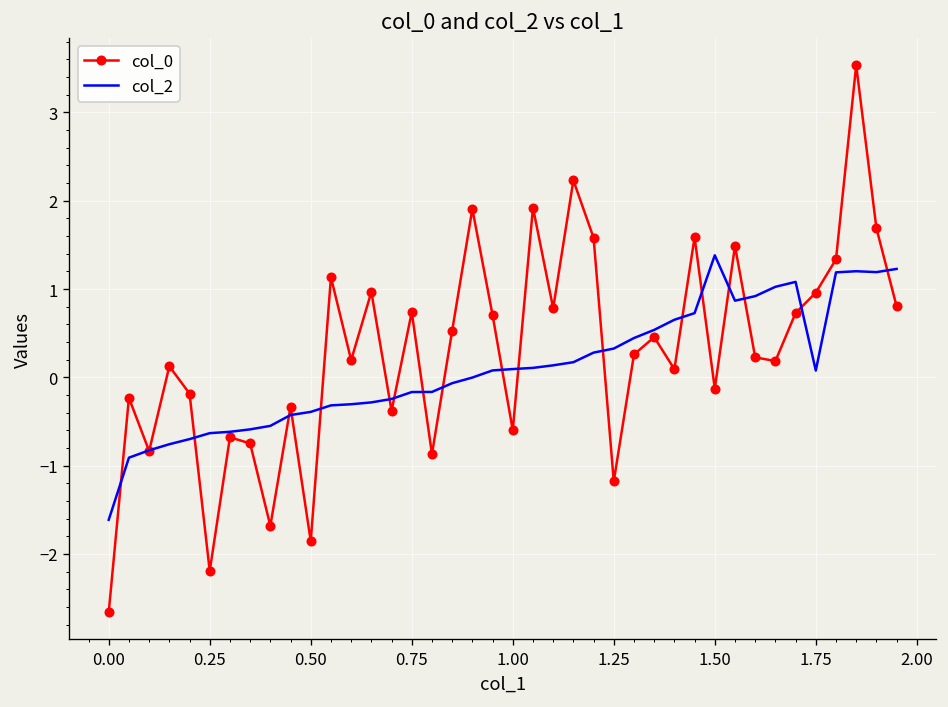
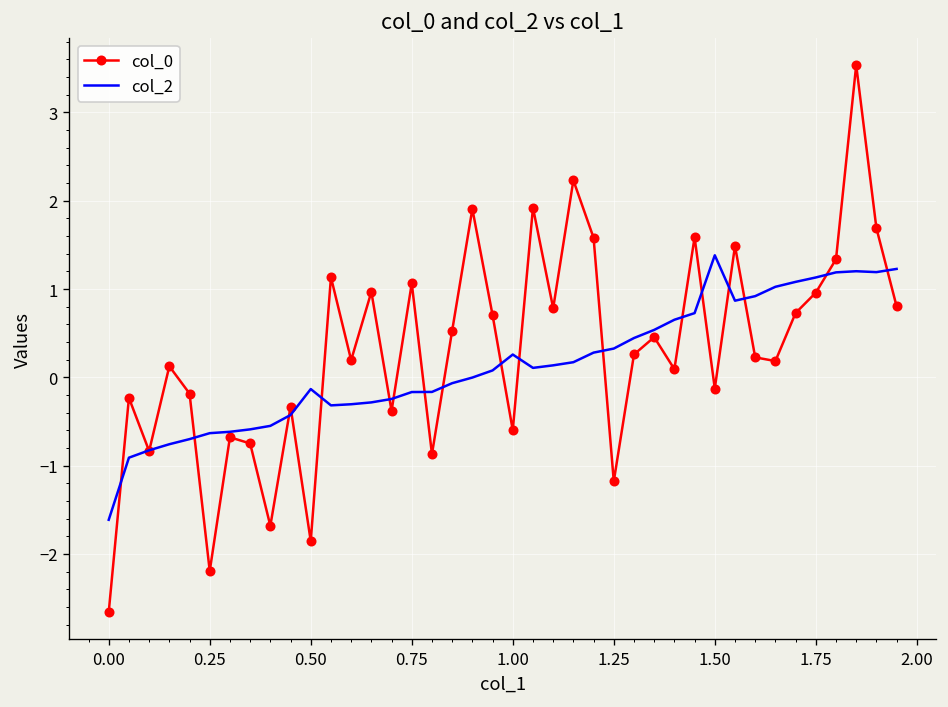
  {
    "col_0": {
      "0.00": -2.7,
      "0.25": -2.2,
      "0.50": -1.9,
-     "0.75": 0.7,
+     "0.75": 1.1,
      "1.00": -0.6,
      "1.25": -1.2,
      "1.50": -0.1,
      "1.75": 1.0
    },
    "col_2": {
      "0.00": -1.6,
      "0.25": -0.6,
-     "0.50": -0.4,
+     "0.50": -0.1,
      "0.75": -0.2,
-     "1.00": 0.1,
+     "1.00": 0.3,
      "1.25": 0.3,
      "1.50": 1.4,
-     "1.75": 0.1
+     "1.75": 1.1
    }
  }
